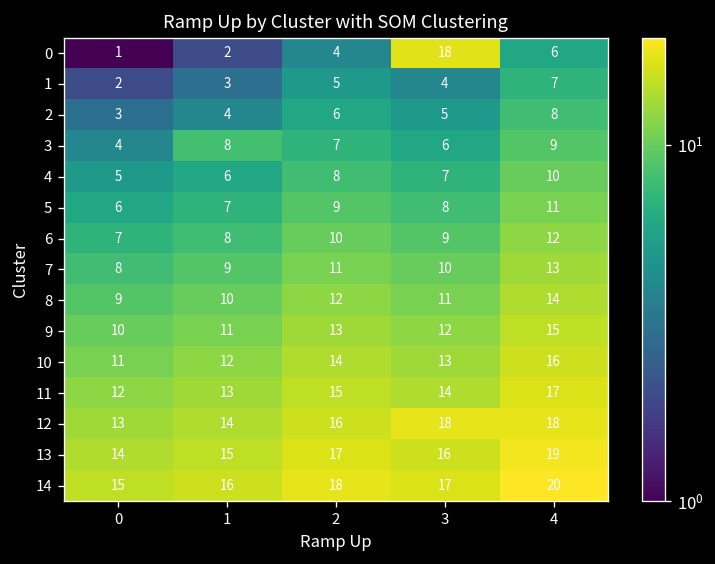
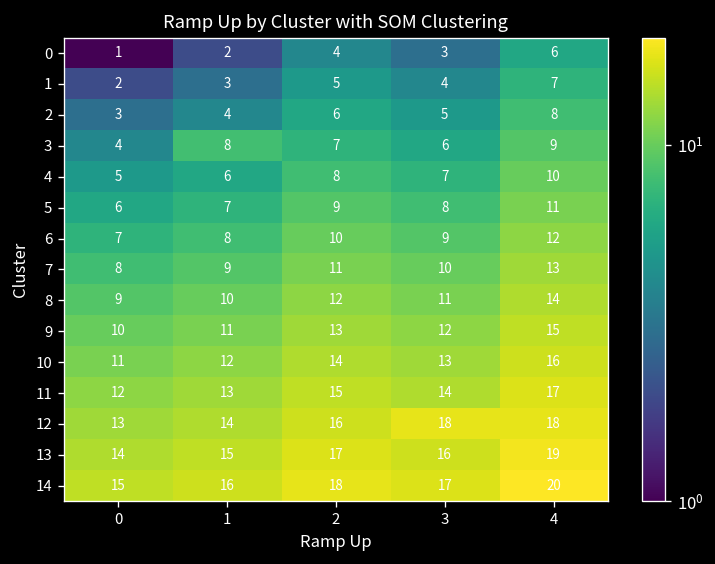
  {
    "0": {
      "0": 1,
      "1": 2,
      "2": 4,
-     "3": 18,
+     "3": 3,
      "4": 6
    },
    "1": {
      "0": 2,
      "1": 3,
      "2": 5,
      "3": 4,
      "4": 7
    },
    "2": {
      "0": 3,
      "1": 4,
      "2": 6,
      "3": 5,
      "4": 8
    },
    "3": {
      "0": 4,
      "1": 8,
      "2": 7,
      "3": 6,
      "4": 9
    },
    "4": {
      "0": 5,
      "1": 6,
      "2": 8,
      "3": 7,
      "4": 10
    },
    "5": {
      "0": 6,
      "1": 7,
      "2": 9,
      "3": 8,
      "4": 11
    },
    "6": {
      "0": 7,
      "1": 8,
      "2": 10,
      "3": 9,
      "4": 12
    },
    "7": {
      "0": 8,
      "1": 9,
      "2": 11,
      "3": 10,
      "4": 13
    },
    "8": {
      "0": 9,
      "1": 10,
      "2": 12,
      "3": 11,
      "4": 14
    },
    "9": {
      "0": 10,
      "1": 11,
      "2": 13,
      "3": 12,
      "4": 15
    },
    "10": {
      "0": 11,
      "1": 12,
      "2": 14,
      "3": 13,
      "4": 16
    },
    "11": {
      "0": 12,
      "1": 13,
      "2": 15,
      "3": 14,
      "4": 17
    },
    "12": {
      "0": 13,
      "1": 14,
      "2": 16,
      "3": 18,
      "4": 18
    },
    "13": {
      "0": 14,
      "1": 15,
      "2": 17,
      "3": 16,
      "4": 19
    },
    "14": {
      "0": 15,
      "1": 16,
      "2": 18,
      "3": 17,
      "4": 20
    }
  }
